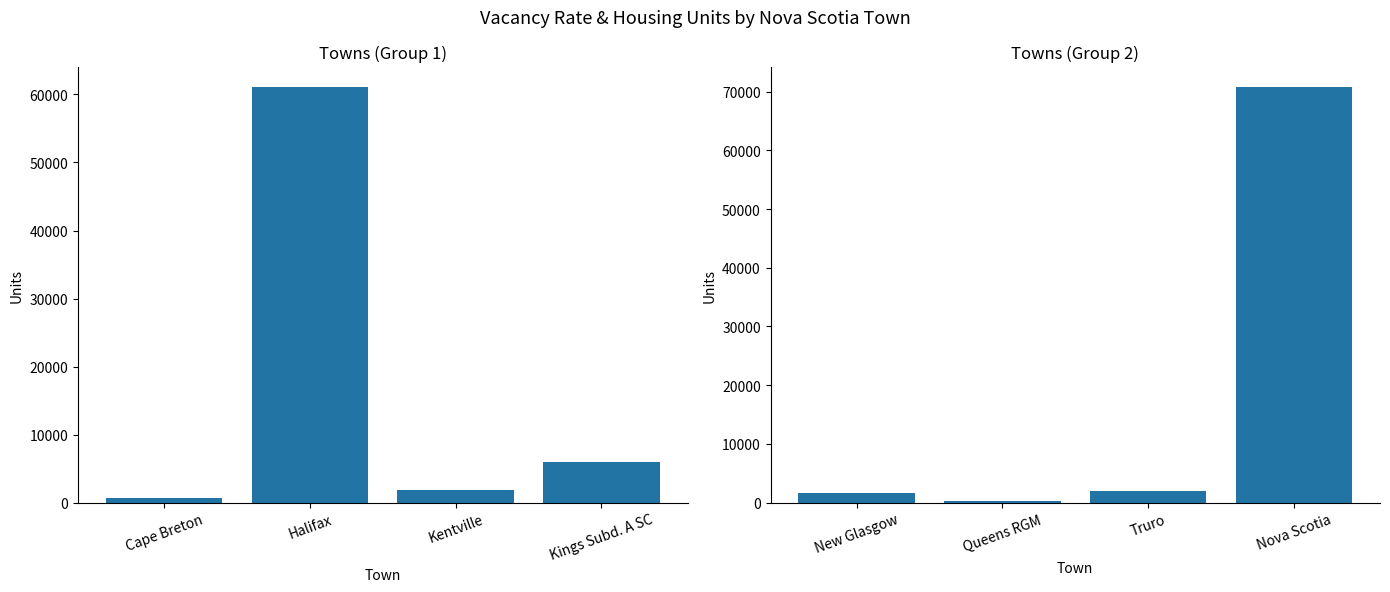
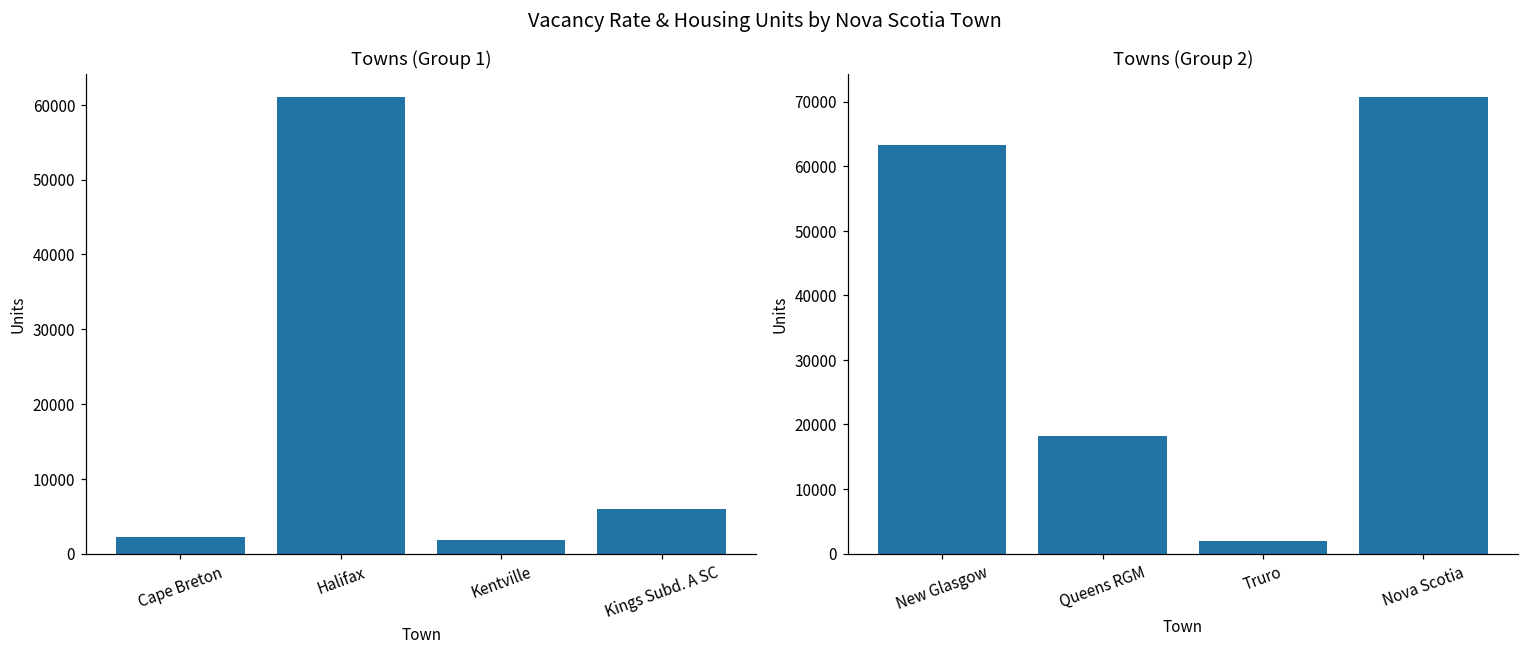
  {
    "Towns (Group 1)": {
-     "Cape Breton": 1000,
+     "Cape Breton": 2000,
      "Halifax": 61000,
      "Kentville": 2000,
      "Kings Subd. A SC": 6000
    },
    "Towns (Group 2)": {
-     "New Glasgow": 2000,
-     "Queens RGM": 0,
+     "New Glasgow": 63000,
+     "Queens RGM": 18000,
      "Truro": 2000,
      "Nova Scotia": 71000
    }
  }
